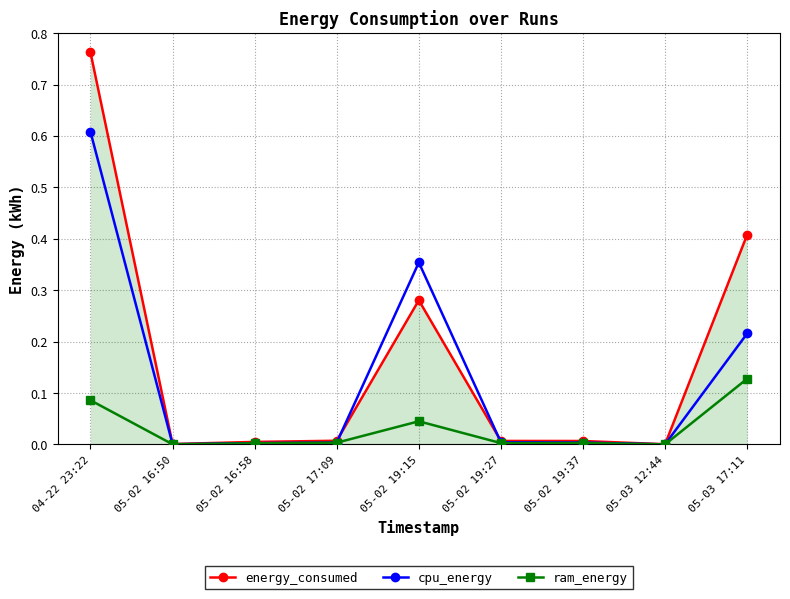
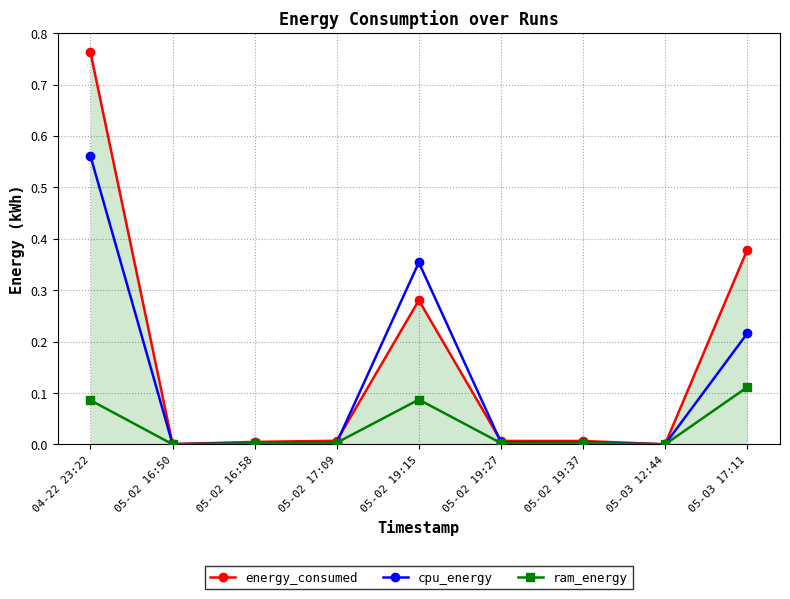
  {
    "energy_consumed": {
      "04-22 23:22": 0.76,
      "05-02 19:15": 0.28,
-     "05-03 17:11": 0.41
+     "05-03 17:11": 0.38
    },
    "cpu_energy": {
-     "04-22 23:22": 0.61,
+     "04-22 23:22": 0.56,
      "05-02 19:15": 0.35,
      "05-03 17:11": 0.22
    },
    "ram_energy": {
      "04-22 23:22": 0.09,
-     "05-02 19:15": 0.05,
-     "05-03 17:11": 0.13
+     "05-02 19:15": 0.09,
+     "05-03 17:11": 0.11
    }
  }
